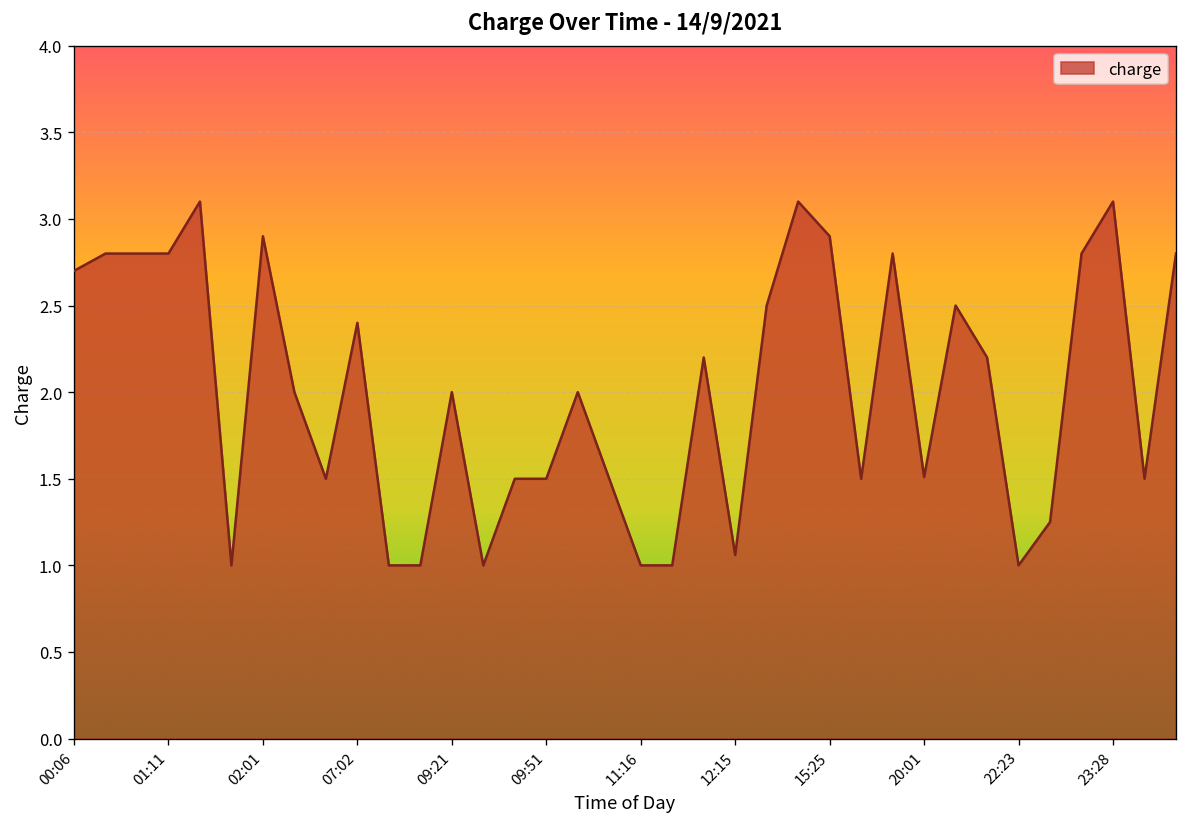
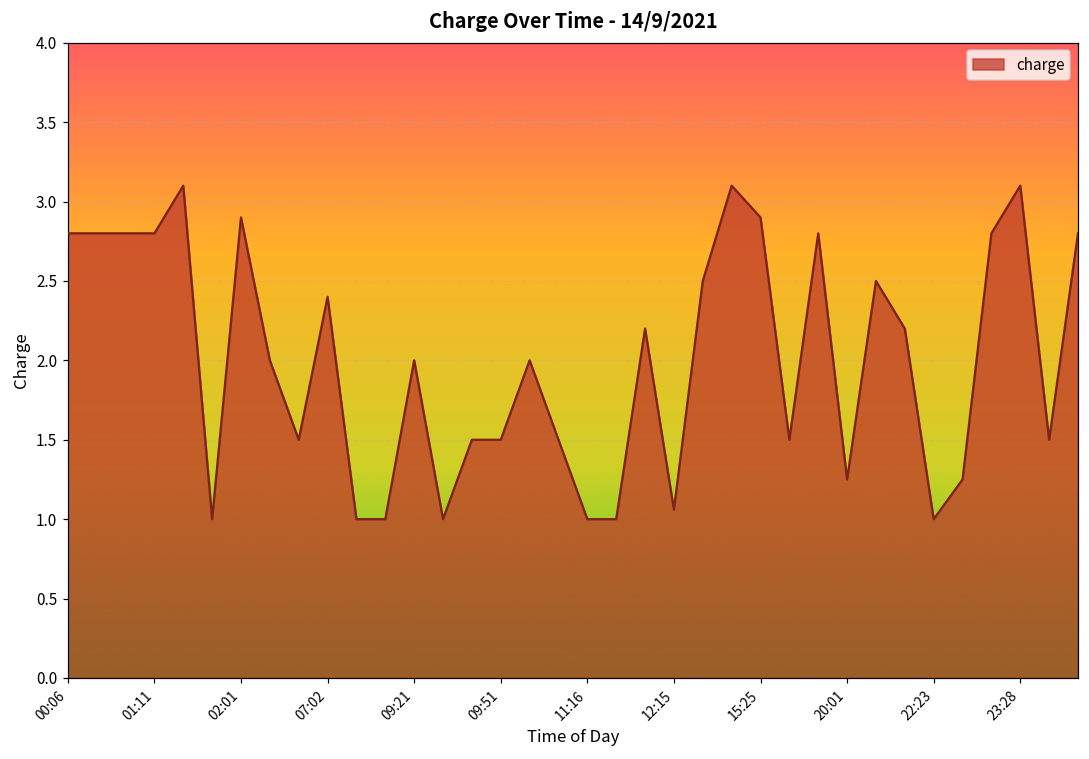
  {
-   "00:06": 2.7,
+   "00:06": 2.8,
    "01:11": 2.80,
    "02:01": 2.90,
    "07:02": 2.40,
    "09:21": 2.00,
    "09:51": 1.50,
    "11:16": 1.00,
    "12:15": 1.06,
    "15:25": 2.90,
-   "20:01": 1.51,
+   "20:01": 1.25,
    "22:23": 1.00,
    "23:28": 3.10
  }
